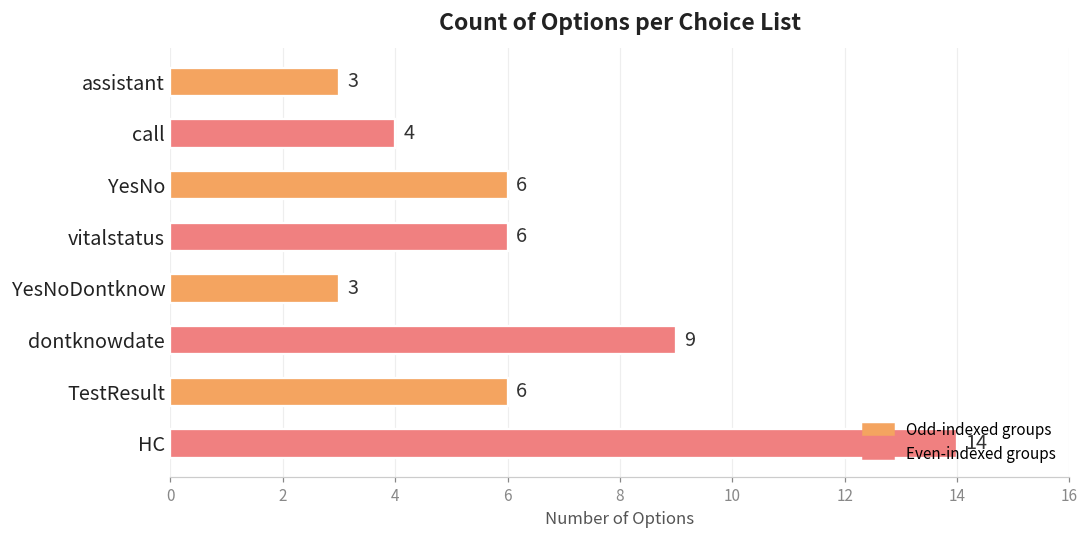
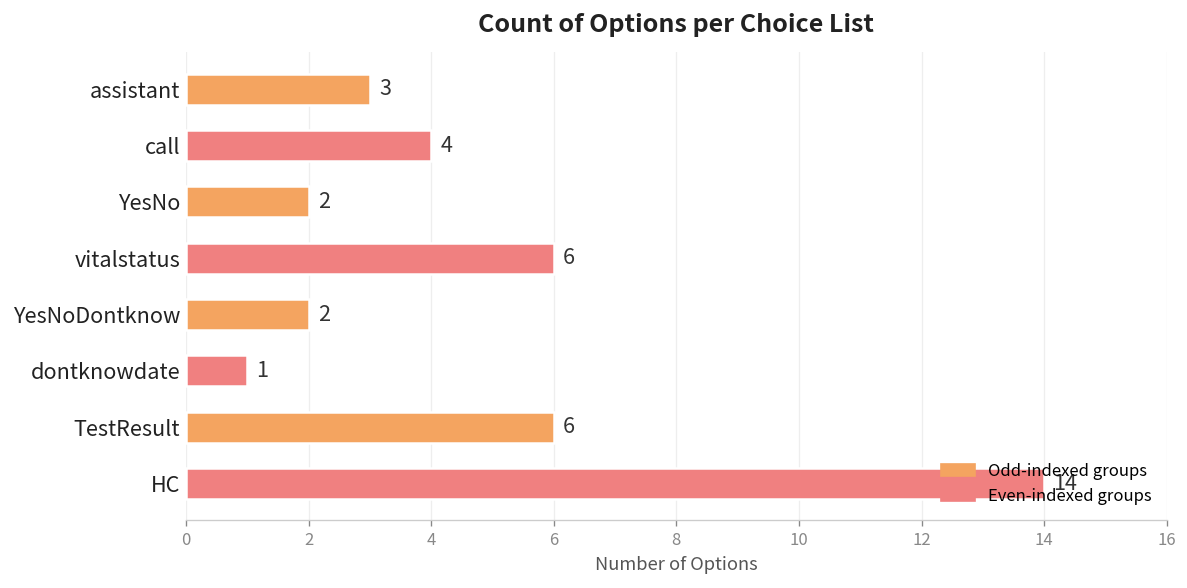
  {
    "assistant": 3,
    "call": 4,
-   "YesNo": 6,
+   "YesNo": 2,
    "vitalstatus": 6,
-   "YesNoDontknow": 3,
-   "dontknowdate": 9,
+   "YesNoDontknow": 2,
+   "dontknowdate": 1,
    "TestResult": 6,
    "HC": 14
  }
